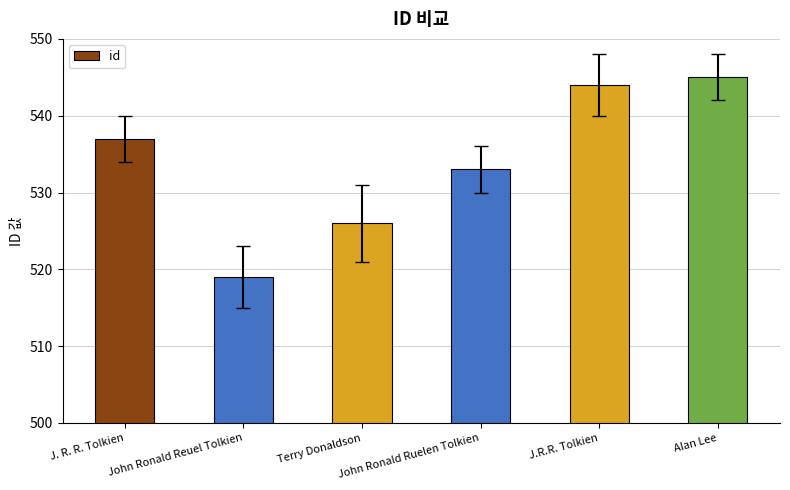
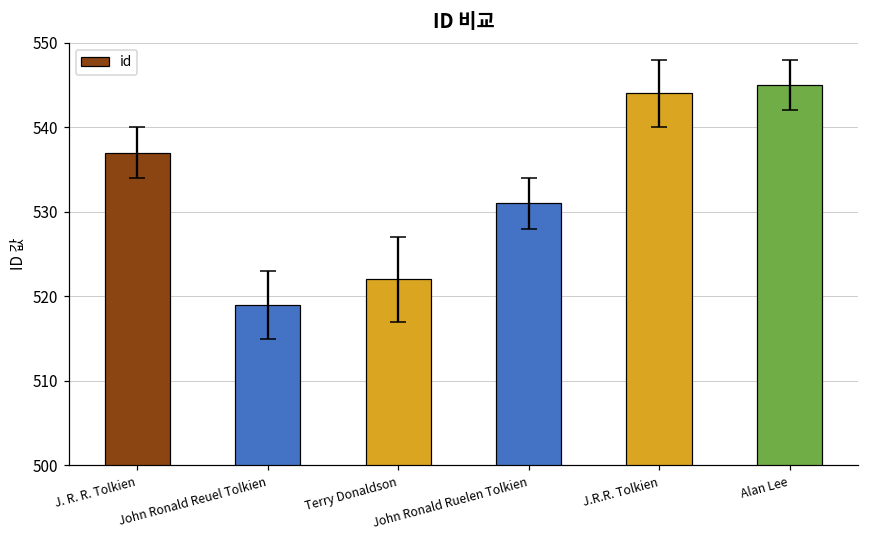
  {
    "id": {
      "J. R. R. Tolkien": 537,
      "John Ronald Reuel Tolkien": 519,
-     "Terry Donaldson": 526,
-     "John Ronald Ruelen Tolkien": 533,
+     "Terry Donaldson": 522,
+     "John Ronald Ruelen Tolkien": 531,
      "J.R.R. Tolkien": 544,
      "Alan Lee": 545
    }
  }
